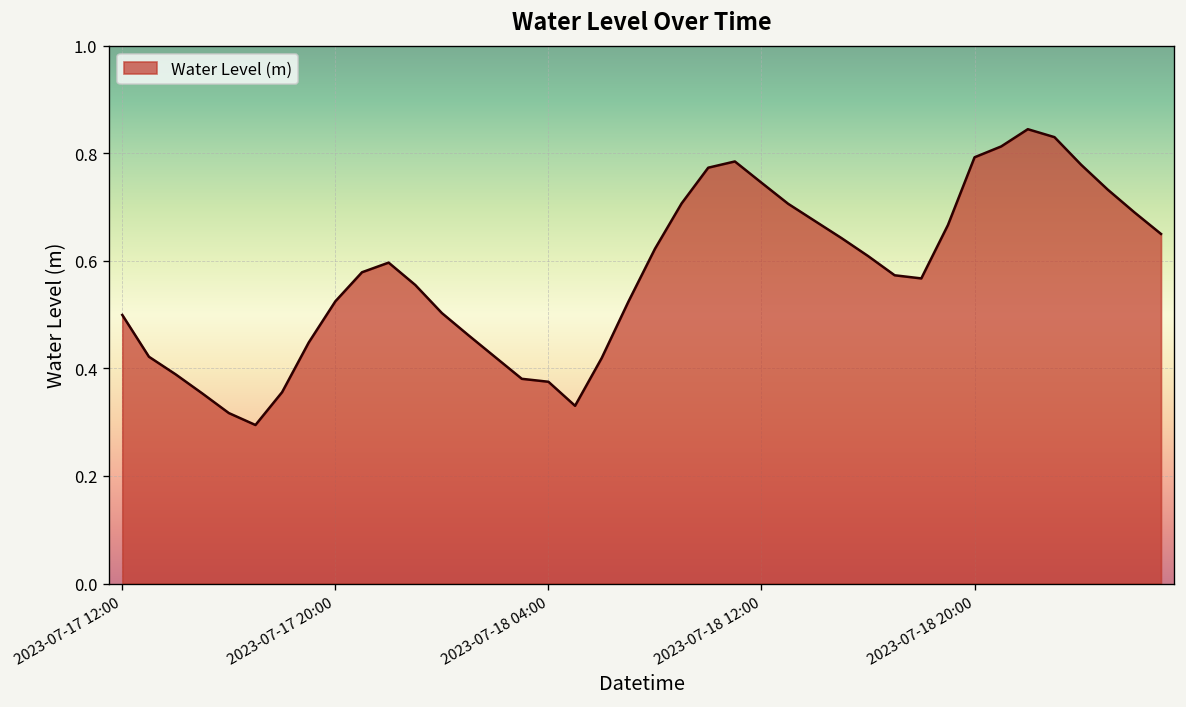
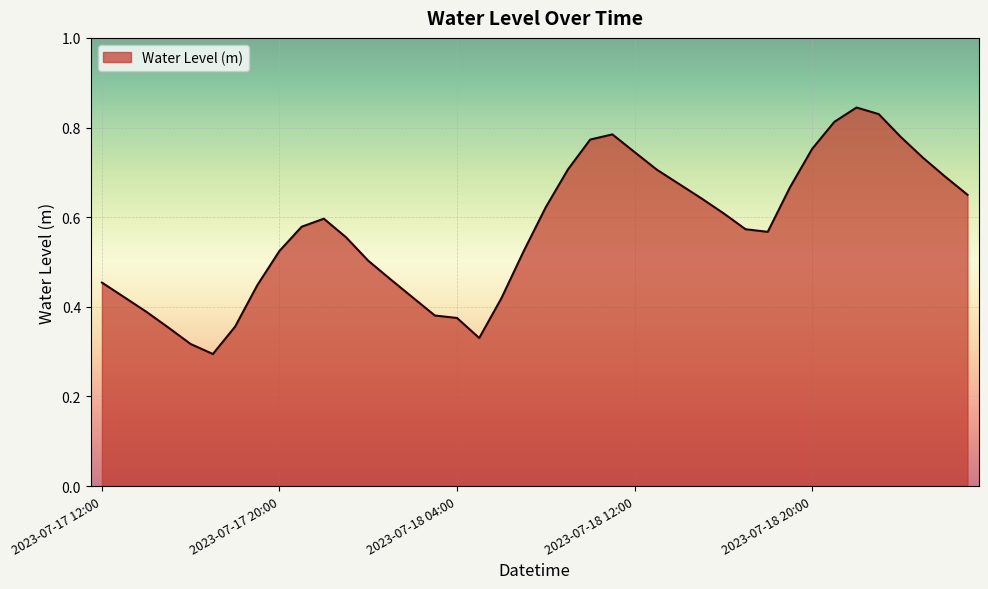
  {
-   "2023-07-17 12:00": 0.50,
+   "2023-07-17 12:00": 0.45,
    "2023-07-17 20:00": 0.52,
    "2023-07-18 04:00": 0.38,
    "2023-07-18 12:00": 0.75,
-   "2023-07-18 20:00": 0.79
+   "2023-07-18 20:00": 0.75
  }
